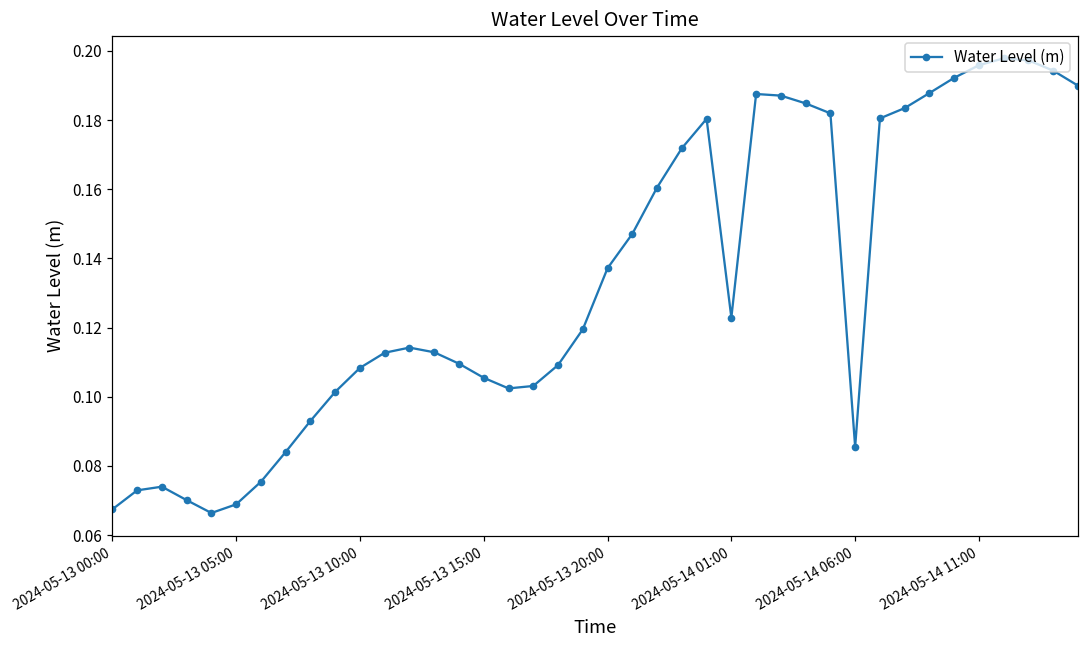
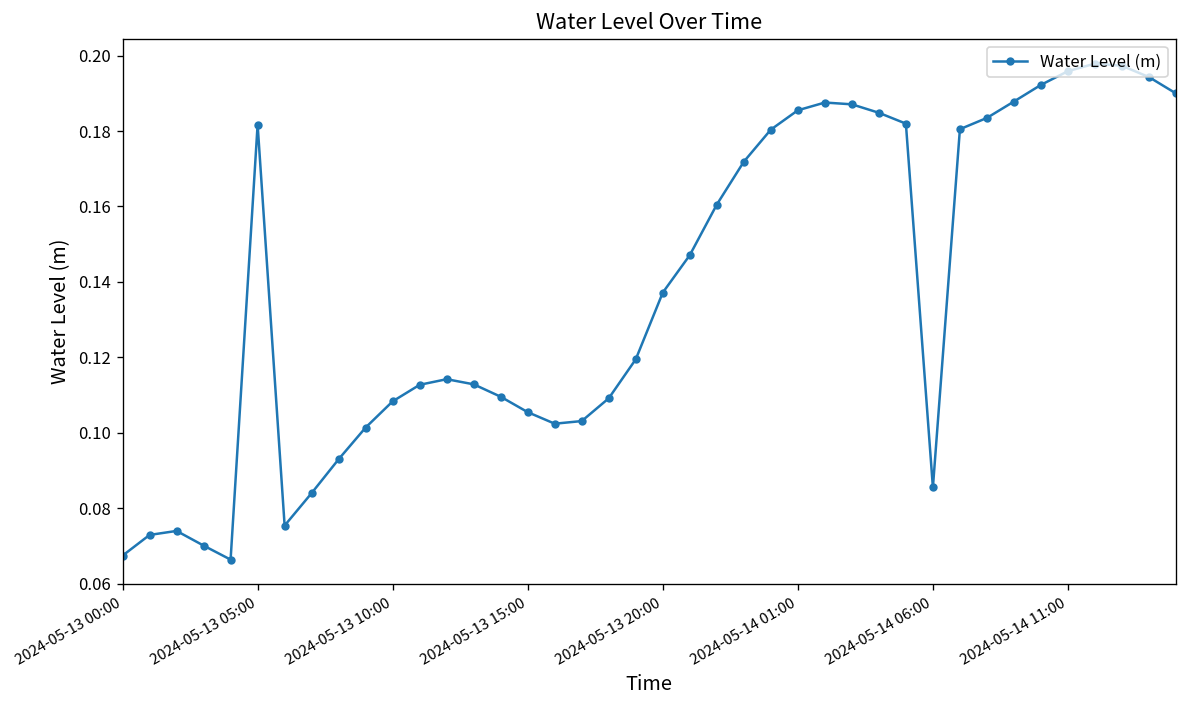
  {
    "2024-05-13 00:00": 0.067,
-   "2024-05-13 05:00": 0.069,
+   "2024-05-13 05:00": 0.182,
    "2024-05-13 10:00": 0.108,
    "2024-05-13 15:00": 0.105,
    "2024-05-13 20:00": 0.137,
-   "2024-05-14 01:00": 0.123,
+   "2024-05-14 01:00": 0.185,
    "2024-05-14 06:00": 0.086
  }
